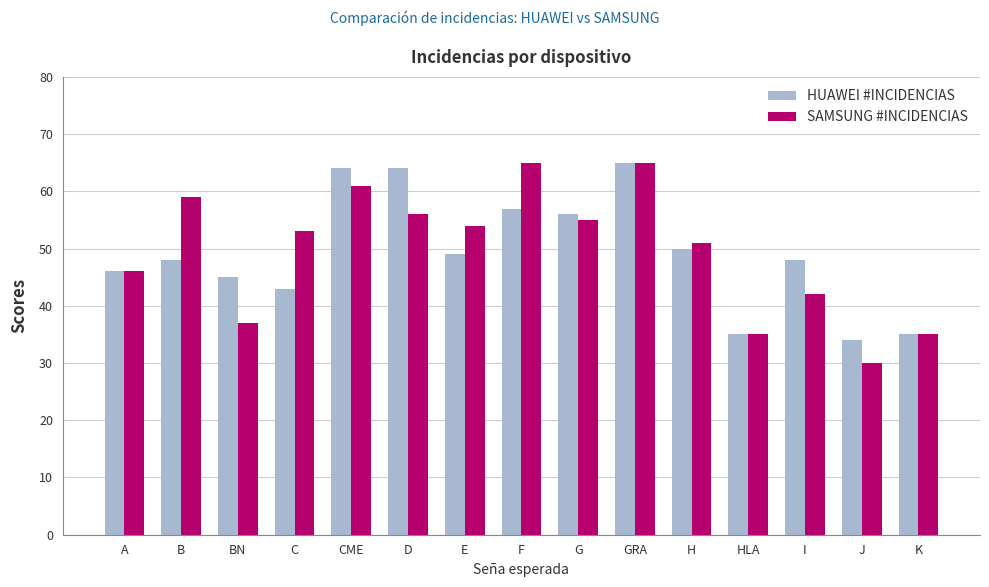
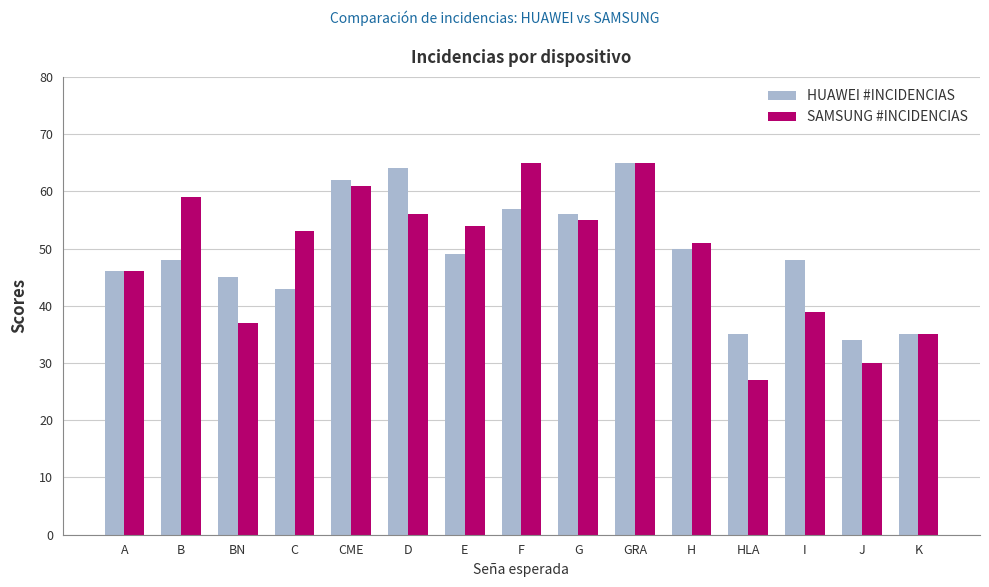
  {
    "HUAWEI #INCIDENCIAS": {
      "A": 46,
      "B": 48,
      "BN": 45,
      "C": 43,
-     "CME": 64,
+     "CME": 62,
      "D": 64,
      "E": 49,
      "F": 57,
      "G": 56,
      "GRA": 65,
      "H": 50,
      "HLA": 35,
      "I": 48,
      "J": 34,
      "K": 35
    },
    "SAMSUNG #INCIDENCIAS": {
      "A": 46,
      "B": 59,
      "BN": 37,
      "C": 53,
      "CME": 61,
      "D": 56,
      "E": 54,
      "F": 65,
      "G": 55,
      "GRA": 65,
      "H": 51,
-     "HLA": 35,
-     "I": 42,
+     "HLA": 27,
+     "I": 39,
      "J": 30,
      "K": 35
    }
  }
